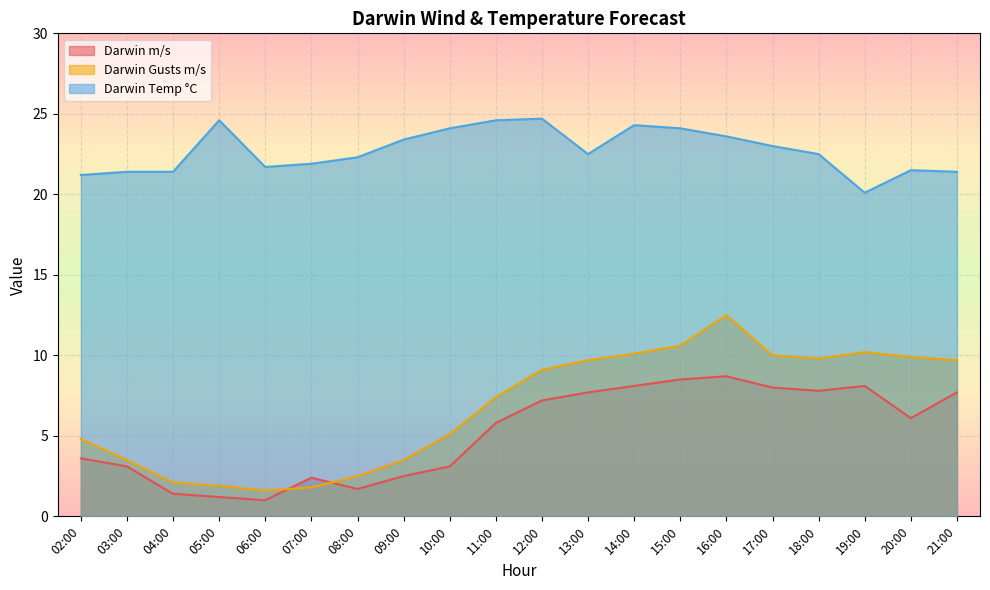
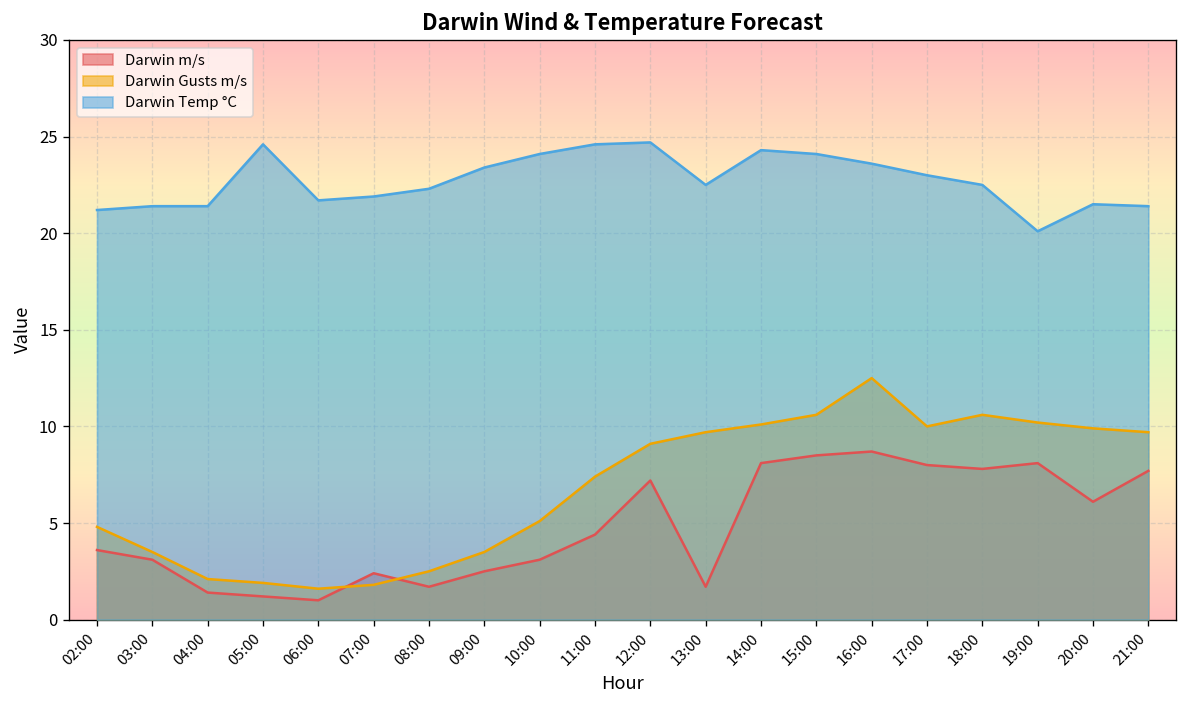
  {
    "Darwin m/s": {
      "02:00": 3.6,
      "03:00": 3.1,
      "04:00": 1.4,
      "05:00": 1.2,
      "06:00": 1.0,
      "07:00": 2.4,
      "08:00": 1.7,
      "09:00": 2.5,
      "10:00": 3.1,
-     "11:00": 5.8,
+     "11:00": 4.4,
      "12:00": 7.2,
-     "13:00": 7.7,
+     "13:00": 1.7,
      "14:00": 8.1,
      "15:00": 8.5,
      "16:00": 8.7,
      "17:00": 8.0,
      "18:00": 7.8,
      "19:00": 8.1,
      "20:00": 6.1,
      "21:00": 7.7
    },
    "Darwin Gusts m/s": {
      "02:00": 4.8,
      "03:00": 3.5,
      "04:00": 2.1,
      "05:00": 1.9,
      "06:00": 1.6,
      "07:00": 1.8,
      "08:00": 2.5,
      "09:00": 3.5,
      "10:00": 5.1,
      "11:00": 7.4,
      "12:00": 9.1,
      "13:00": 9.7,
      "14:00": 10.1,
      "15:00": 10.6,
      "16:00": 12.5,
      "17:00": 10.0,
-     "18:00": 9.8,
+     "18:00": 10.6,
      "19:00": 10.2,
      "20:00": 9.9,
      "21:00": 9.7
    },
    "Darwin Temp °C": {
      "02:00": 21.2,
      "03:00": 21.4,
      "04:00": 21.4,
      "05:00": 24.6,
      "06:00": 21.7,
      "07:00": 21.9,
      "08:00": 22.3,
      "09:00": 23.4,
      "10:00": 24.1,
      "11:00": 24.6,
      "12:00": 24.7,
      "13:00": 22.5,
      "14:00": 24.3,
      "15:00": 24.1,
      "16:00": 23.6,
      "17:00": 23.0,
      "18:00": 22.5,
      "19:00": 20.1,
      "20:00": 21.5,
      "21:00": 21.4
    }
  }
